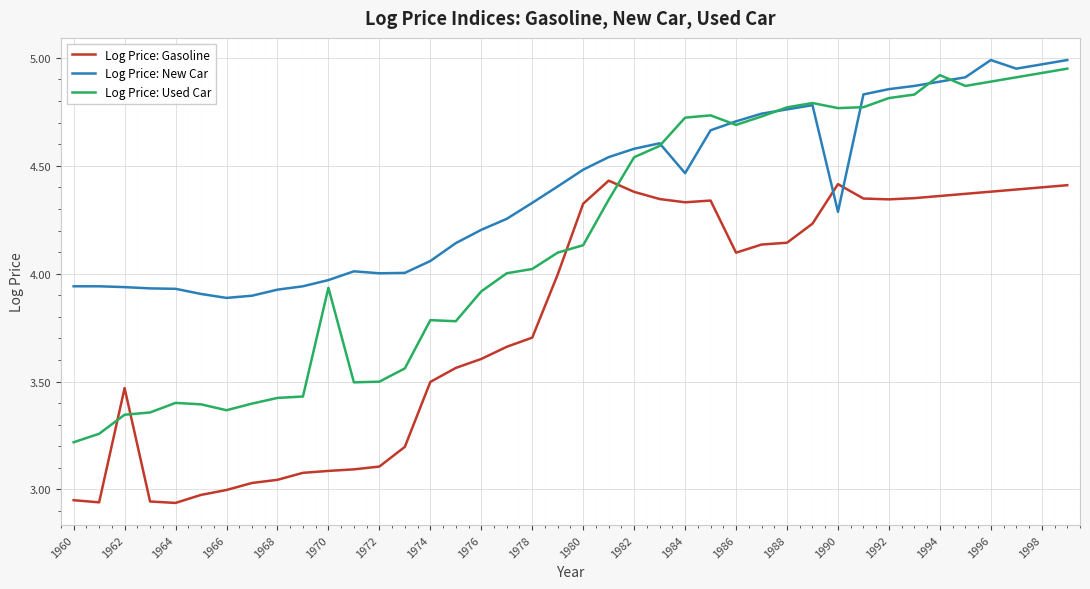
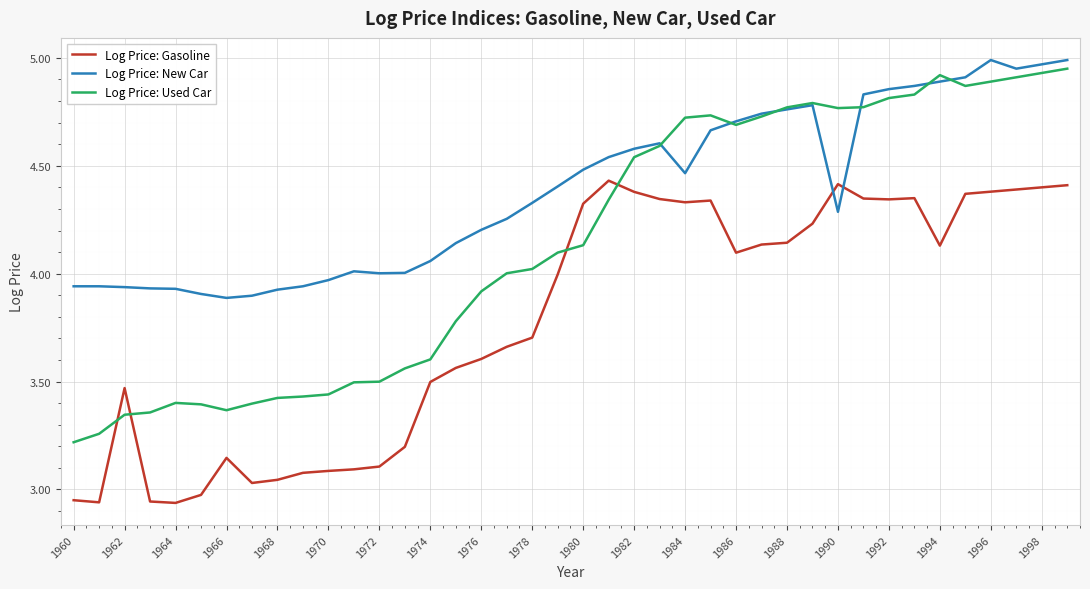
  {
    "Log Price: Gasoline": {
      "1960": 2.95,
      "1962": 3.47,
      "1964": 2.94,
-     "1966": 3.00,
+     "1966": 3.15,
      "1968": 3.04,
      "1970": 3.09,
      "1972": 3.11,
      "1974": 3.50,
      "1976": 3.60,
      "1978": 3.70,
      "1980": 4.32,
      "1982": 4.38,
      "1984": 4.33,
      "1986": 4.10,
      "1988": 4.14,
      "1990": 4.41,
      "1992": 4.34,
-     "1994": 4.36,
+     "1994": 4.13,
      "1996": 4.38,
      "1998": 4.40
    },
    "Log Price: New Car": {
      "1960": 3.94,
      "1962": 3.94,
      "1964": 3.93,
      "1966": 3.89,
      "1968": 3.93,
      "1970": 3.97,
      "1972": 4.00,
      "1974": 4.06,
      "1976": 4.20,
      "1978": 4.33,
      "1980": 4.48,
      "1982": 4.58,
      "1984": 4.47,
      "1986": 4.71,
      "1990": 4.29,
      "1992": 4.86,
      "1994": 4.89,
      "1996": 4.99,
      "1998": 4.97
    },
    "Log Price: Used Car": {
      "1960": 3.22,
      "1962": 3.35,
      "1964": 3.40,
      "1966": 3.37,
      "1968": 3.42,
-     "1970": 3.93,
+     "1970": 3.44,
      "1972": 3.50,
-     "1974": 3.78,
+     "1974": 3.60,
      "1976": 3.92,
      "1978": 4.02,
      "1980": 4.13,
      "1982": 4.54,
      "1984": 4.72,
      "1986": 4.69,
      "1990": 4.77,
      "1992": 4.81,
      "1994": 4.92,
      "1996": 4.89,
      "1998": 4.93
    }
  }
